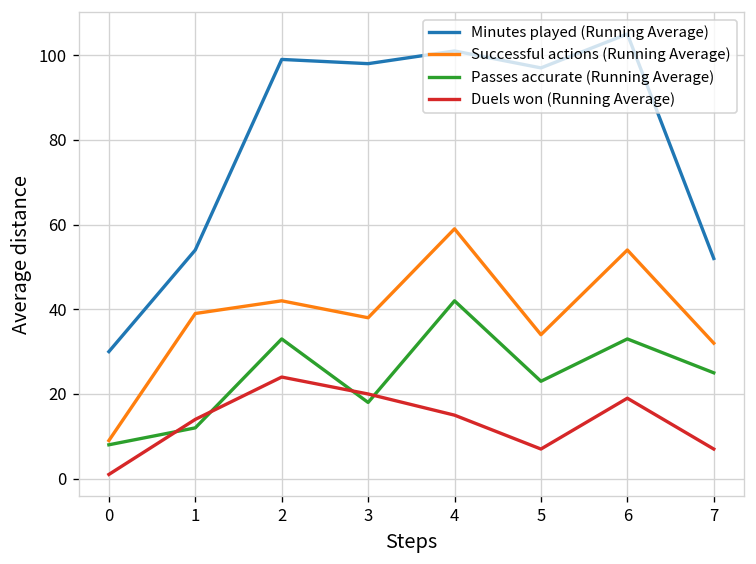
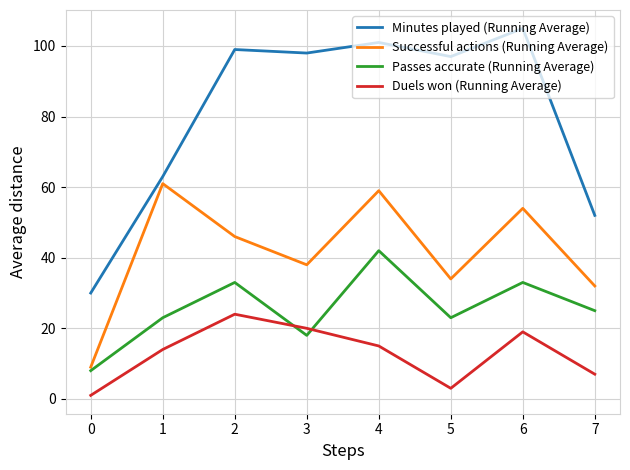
  {
    "Minutes played (Running Average)": {
      "0": 30,
-     "1": 54,
+     "1": 63,
      "2": 99,
      "3": 98,
      "7": 52
    },
    "Successful actions (Running Average)": {
      "0": 9,
-     "1": 39,
-     "2": 42,
+     "1": 61,
+     "2": 46,
      "3": 38,
      "4": 59,
      "5": 34,
      "6": 54,
      "7": 32
    },
    "Passes accurate (Running Average)": {
      "0": 8,
-     "1": 12,
+     "1": 23,
      "2": 33,
      "3": 18,
      "4": 42,
      "5": 23,
      "6": 33,
      "7": 25
    },
    "Duels won (Running Average)": {
      "0": 1,
      "1": 14,
      "2": 24,
      "3": 20,
      "4": 15,
-     "5": 7,
+     "5": 3,
      "6": 19,
      "7": 7
    }
  }
